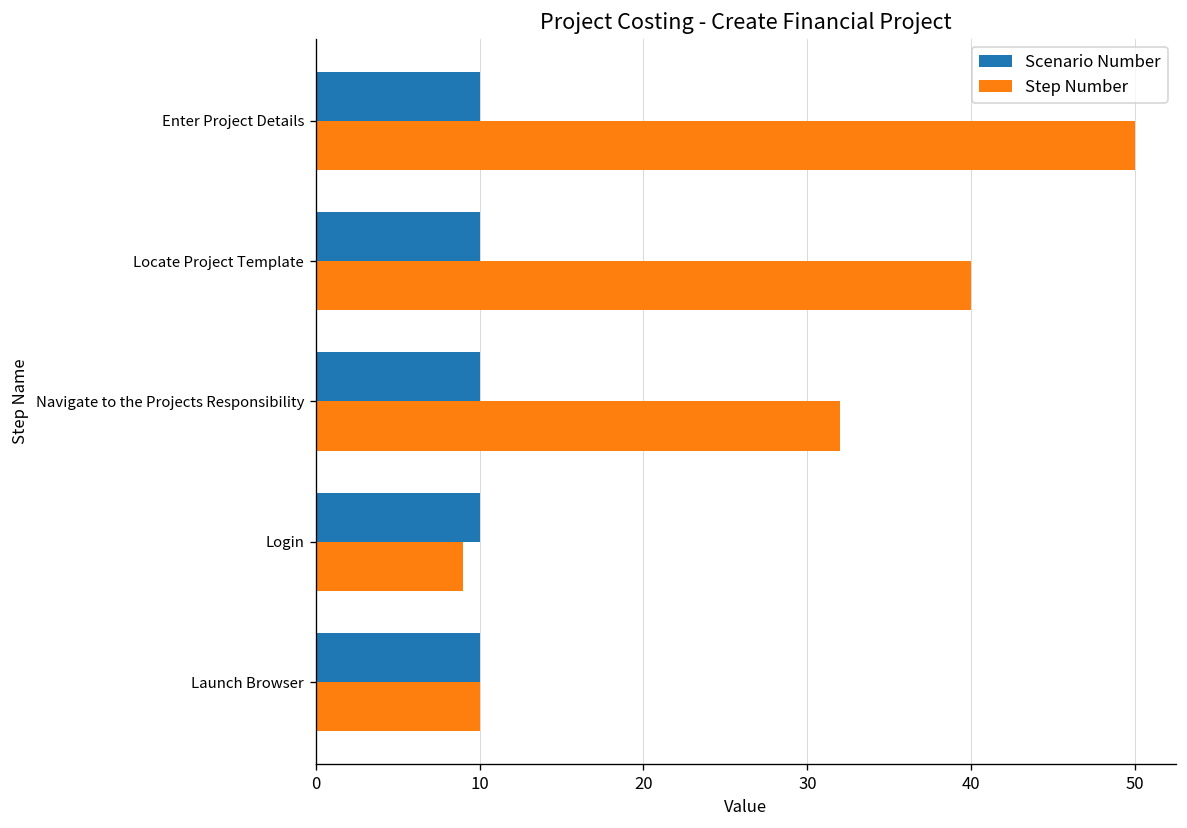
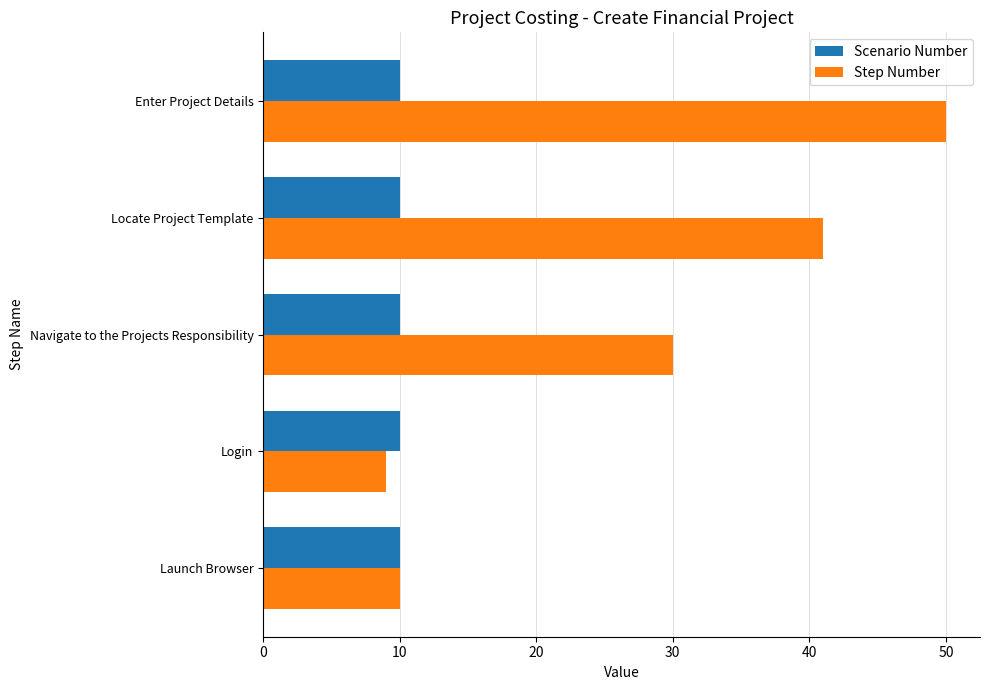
  {
    "Scenario Number": {
      "Enter Project Details": 10,
      "Locate Project Template": 10,
      "Navigate to the Projects Responsibility": 10,
      "Login": 10,
      "Launch Browser": 10
    },
    "Step Number": {
      "Enter Project Details": 50,
-     "Locate Project Template": 40,
-     "Navigate to the Projects Responsibility": 32,
+     "Locate Project Template": 41,
+     "Navigate to the Projects Responsibility": 30,
      "Login": 9,
      "Launch Browser": 10
    }
  }
